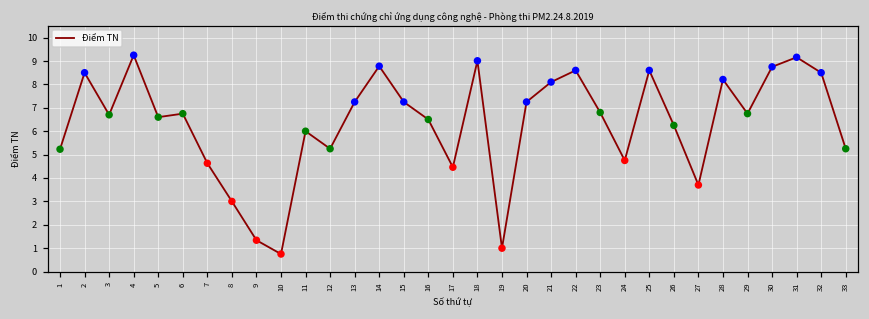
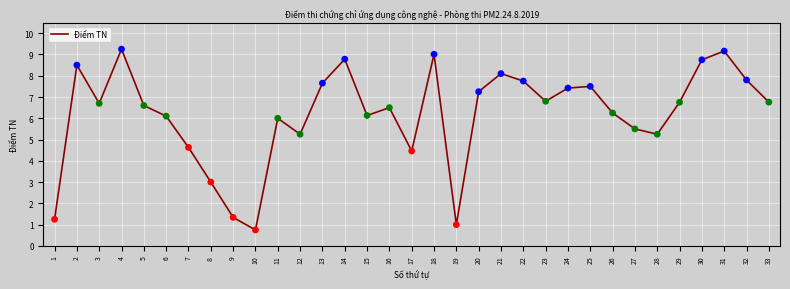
  {
-   "1": 5.2,
+   "1": 1.3,
    "2": 8.5,
    "3": 6.7,
    "4": 9.3,
    "5": 6.6,
-   "6": 6.8,
+   "6": 6.1,
    "7": 4.6,
    "8": 3.0,
    "9": 1.3,
    "10": 0.8,
    "11": 6.0,
    "12": 5.3,
-   "13": 7.3,
+   "13": 7.7,
    "14": 8.8,
-   "15": 7.3,
+   "15": 6.1,
    "16": 6.5,
    "17": 4.5,
    "18": 9.0,
    "19": 1.0,
    "20": 7.3,
    "21": 8.1,
-   "22": 8.6,
+   "22": 7.8,
    "23": 6.8,
-   "24": 4.8,
-   "25": 8.6,
+   "24": 7.4,
+   "25": 7.5,
    "26": 6.3,
-   "27": 3.7,
-   "28": 8.2,
+   "27": 5.5,
+   "28": 5.3,
    "29": 6.8,
    "30": 8.8,
    "31": 9.2,
-   "32": 8.5,
-   "33": 5.3
+   "32": 7.8,
+   "33": 6.8
  }
